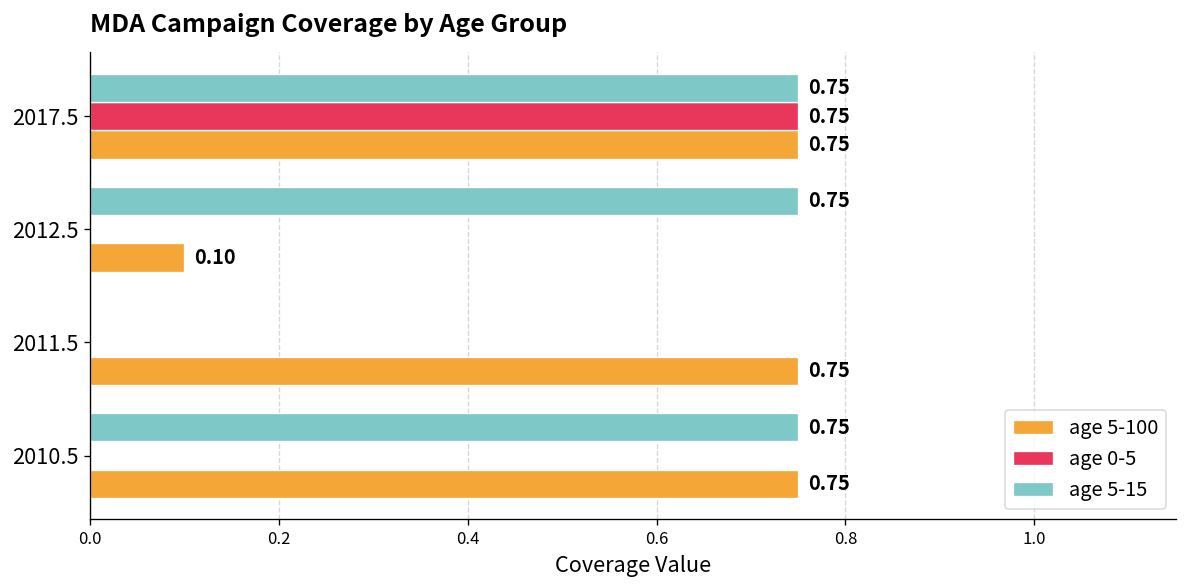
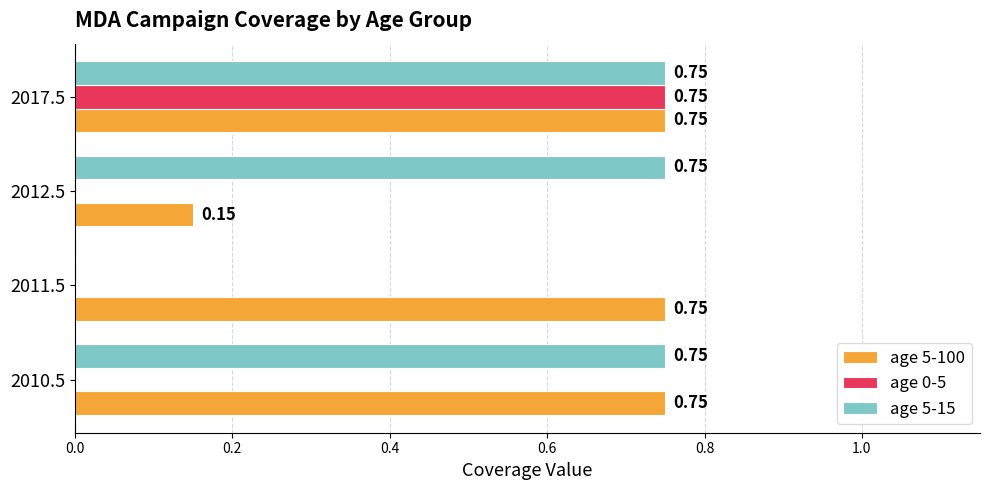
  {
    "age 5-100": {
      "2017.5": 0.75,
-     "2012.5": 0.10,
+     "2012.5": 0.15,
      "2011.5": 0.75,
      "2010.5": 0.75
    },
    "age 0-5": {
      "2017.5": 0.75
    },
    "age 5-15": {
      "2017.5": 0.75,
      "2012.5": 0.75,
      "2010.5": 0.75
    }
  }
